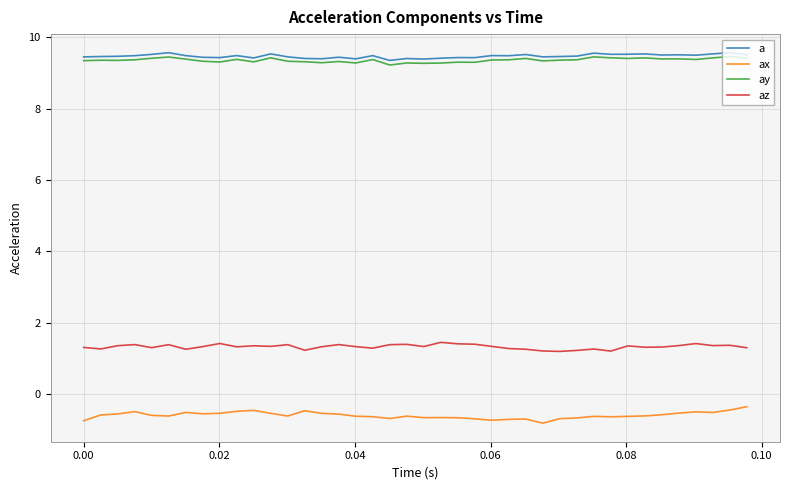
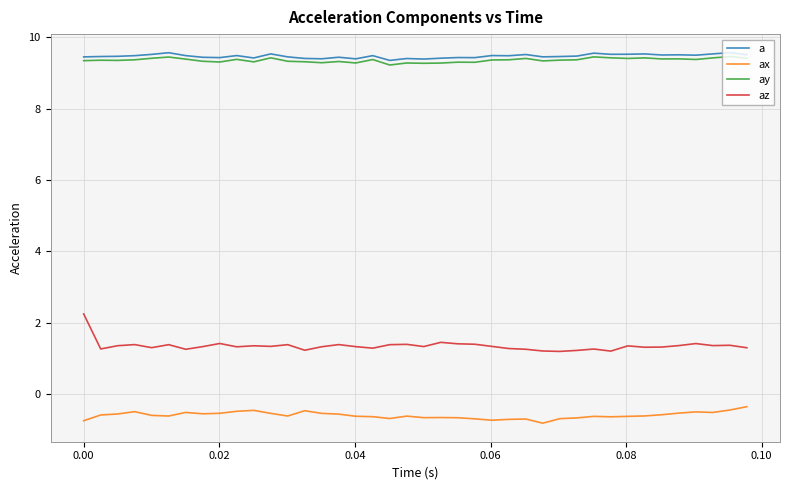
  {
    "a": {
      "0.00": 9.4
    },
    "ax": {
      "0.00": -0.7
    },
    "ay": {
      "0.00": 9.3
    },
    "az": {
-     "0.00": 1.3
+     "0.00": 2.2
    }
  }
